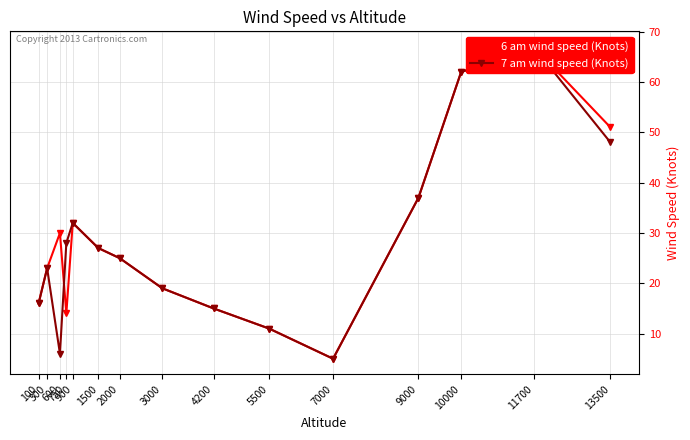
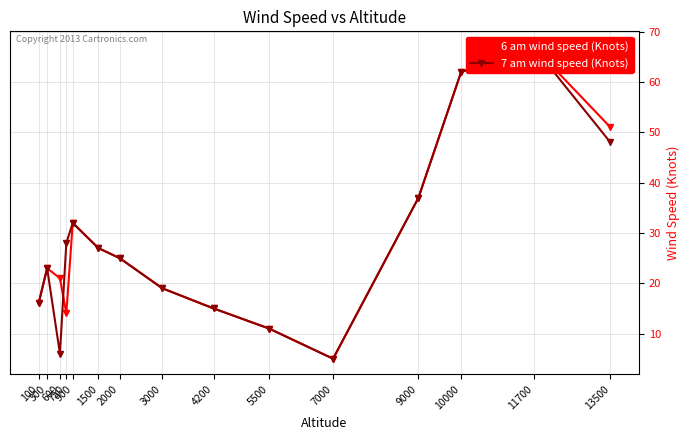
  {
    "6 am wind speed (Knots)": {
-     "600": 30,
+     "600": 21,
      "750": 14,
      "13500": 51
    },
    "7 am wind speed (Knots)": {
      "600": 6,
      "750": 28,
      "13500": 48
    }
  }
